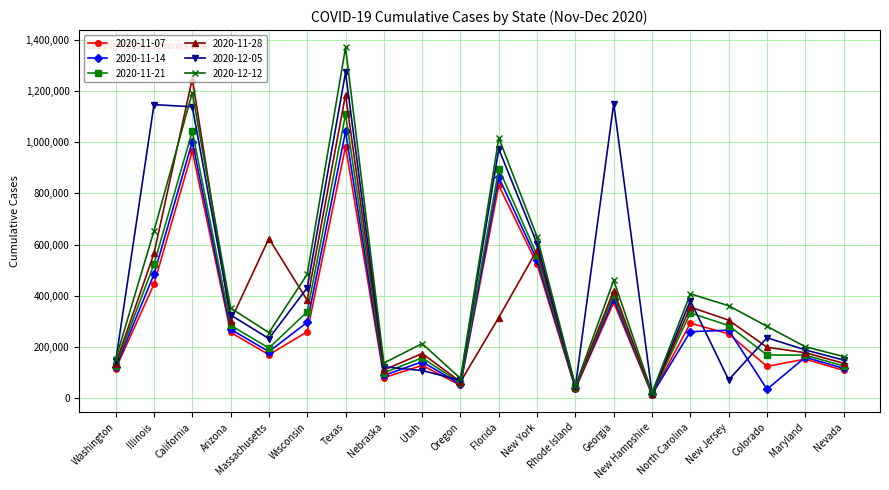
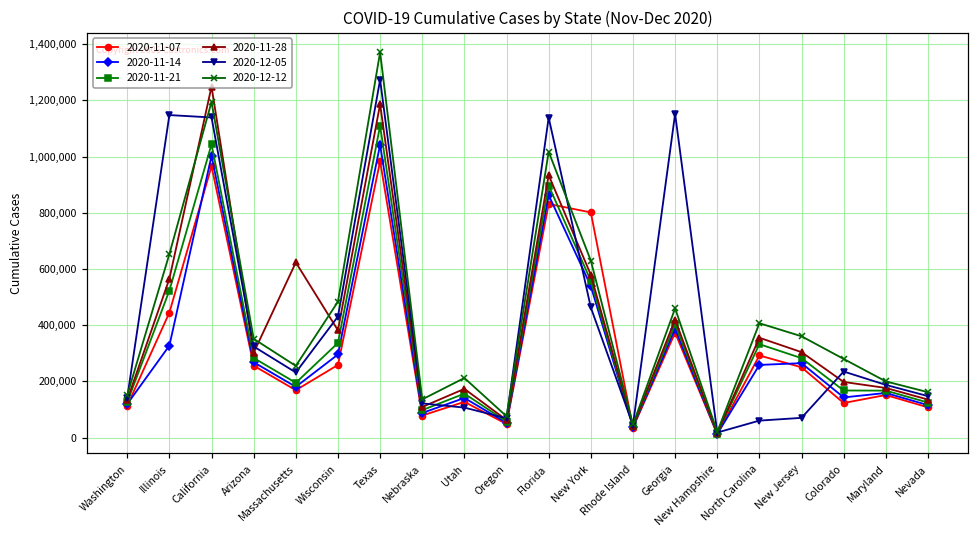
  {
    "2020-11-07": {
      "Illinois": "440,000",
      "California": "970,000",
      "Arizona": "260,000",
      "Massachusetts": "170,000",
      "Wisconsin": "260,000",
      "Texas": "980,000",
      "Utah": "130,000",
      "Florida": "830,000",
-     "New York": "520,000",
+     "New York": "800,000",
      "Georgia": "370,000",
      "North Carolina": "290,000",
      "New Jersey": "250,000",
      "Colorado": "120,000"
    },
    "2020-11-14": {
-     "Illinois": "480,000",
+     "Illinois": "330,000",
      "California": "1,000,000",
      "Arizona": "270,000",
      "Massachusetts": "180,000",
      "Wisconsin": "300,000",
      "Texas": "1,040,000",
      "Utah": "140,000",
      "Florida": "860,000",
      "New York": "540,000",
      "Georgia": "390,000",
      "North Carolina": "260,000",
      "New Jersey": "260,000",
-     "Colorado": "30,000"
+     "Colorado": "140,000"
    },
    "2020-11-28": {
      "Illinois": "570,000",
      "Arizona": "300,000",
      "Massachusetts": "620,000",
      "Wisconsin": "380,000",
      "Texas": "1,190,000",
      "Nebraska": "110,000",
      "Utah": "170,000",
-     "Florida": "310,000",
+     "Florida": "930,000",
      "New York": "580,000",
      "Georgia": "420,000",
      "North Carolina": "360,000",
      "New Jersey": "300,000",
      "Colorado": "200,000",
      "Nevada": "140,000"
    },
    "2020-12-05": {
      "Illinois": "1,150,000",
      "California": "1,140,000",
      "Arizona": "320,000",
      "Massachusetts": "230,000",
      "Wisconsin": "430,000",
      "Texas": "1,270,000",
      "Nebraska": "120,000",
      "Utah": "110,000",
-     "Florida": "970,000",
-     "New York": "600,000",
+     "Florida": "1,140,000",
+     "New York": "460,000",
      "Georgia": "1,150,000",
-     "North Carolina": "380,000",
+     "North Carolina": "60,000",
      "New Jersey": "70,000",
      "Colorado": "240,000",
      "Maryland": "190,000",
      "Nevada": "150,000"
    }
  }
